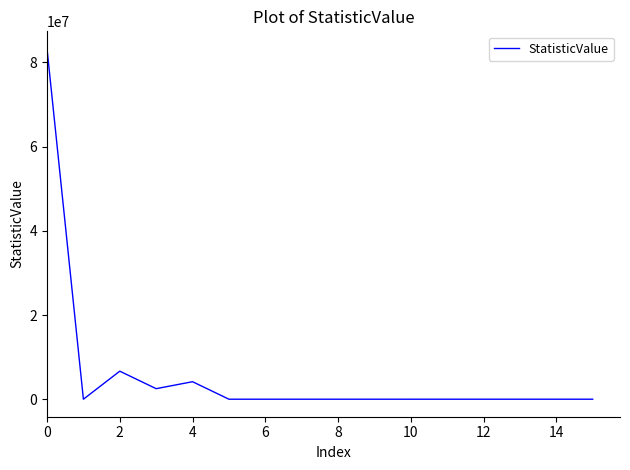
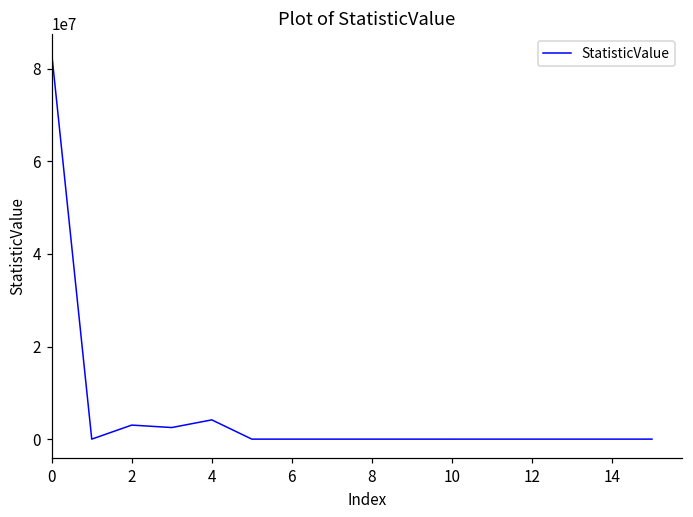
  {
    "0": 83000000,
-   "2": 7000000,
+   "2": 3000000,
    "4": 4000000,
    "6": 0,
    "8": 0,
    "10": 0,
    "12": 0,
    "14": 0
  }
